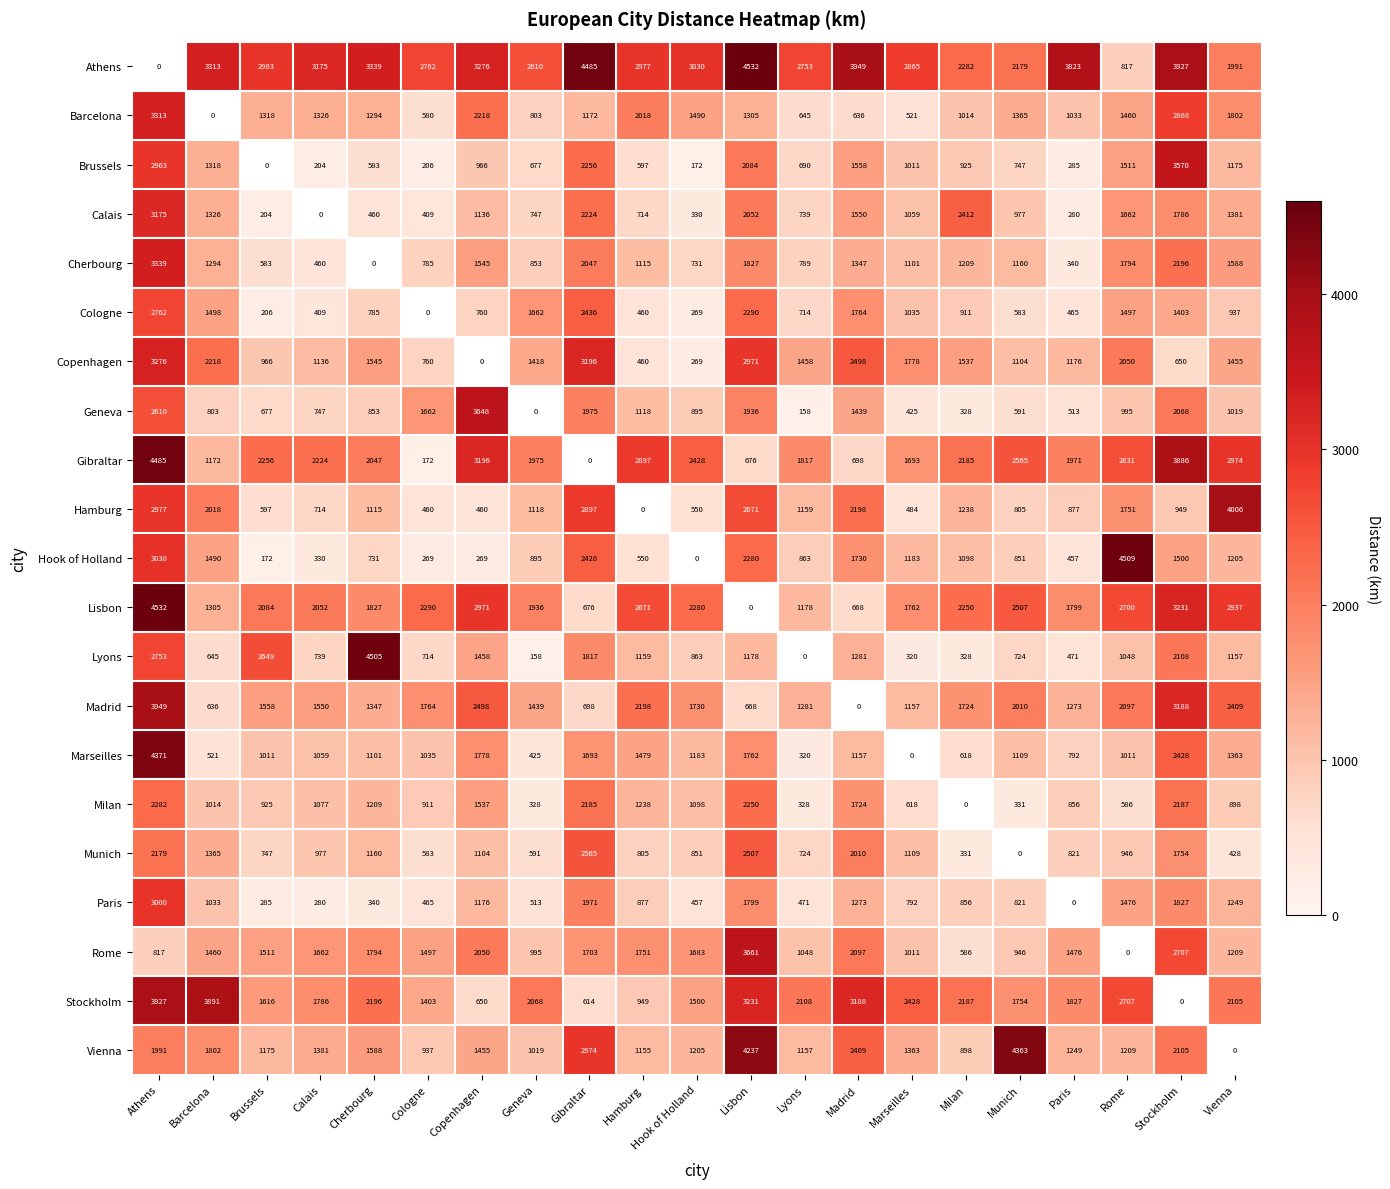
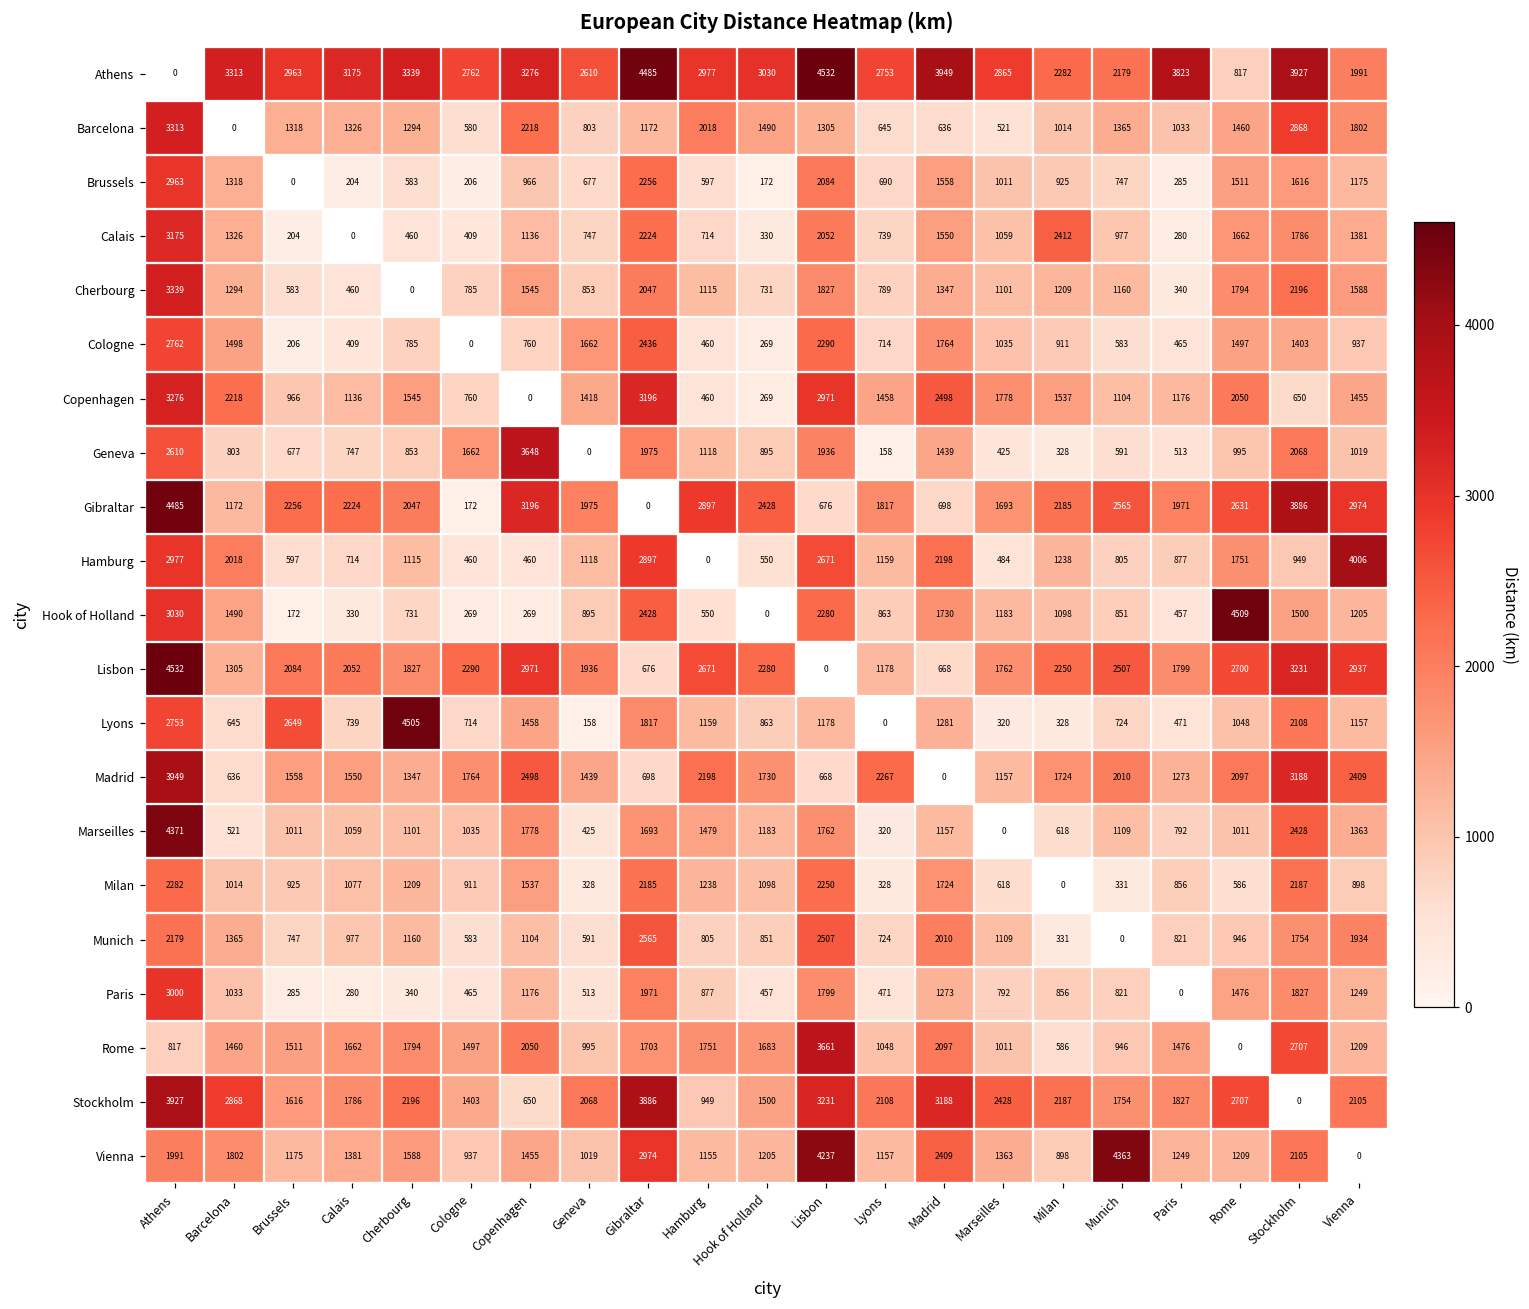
  {
    "Brussels": {
      "Athens": 2963,
      "Barcelona": 1318,
      "Calais": 204,
      "Cherbourg": 583,
      "Cologne": 206,
      "Copenhagen": 966,
      "Geneva": 677,
      "Gibraltar": 2256,
      "Hamburg": 597,
      "Hook of Holland": 172,
      "Lisbon": 2084,
      "Lyons": 690,
      "Madrid": 1558,
      "Marseilles": 1011,
      "Milan": 925,
      "Munich": 747,
      "Paris": 285,
      "Rome": 1511,
-     "Stockholm": 3570,
+     "Stockholm": 1616,
      "Vienna": 1175
    },
    "Madrid": {
      "Athens": 3949,
      "Barcelona": 636,
      "Brussels": 1558,
      "Calais": 1550,
      "Cherbourg": 1347,
      "Cologne": 1764,
      "Copenhagen": 2498,
      "Geneva": 1439,
      "Gibraltar": 698,
      "Hamburg": 2198,
      "Hook of Holland": 1730,
      "Lisbon": 668,
-     "Lyons": 1281,
+     "Lyons": 2267,
      "Marseilles": 1157,
      "Milan": 1724,
      "Munich": 2010,
      "Paris": 1273,
      "Rome": 2097,
      "Stockholm": 3188,
      "Vienna": 2409
    },
    "Munich": {
      "Athens": 2179,
      "Barcelona": 1365,
      "Brussels": 747,
      "Calais": 977,
      "Cherbourg": 1160,
      "Cologne": 583,
      "Copenhagen": 1104,
      "Geneva": 591,
      "Gibraltar": 2565,
      "Hamburg": 805,
      "Hook of Holland": 851,
      "Lisbon": 2507,
      "Lyons": 724,
      "Madrid": 2010,
      "Marseilles": 1109,
      "Milan": 331,
      "Paris": 821,
      "Rome": 946,
      "Stockholm": 1754,
-     "Vienna": 428
+     "Vienna": 1934
    },
    "Stockholm": {
      "Athens": 3927,
-     "Barcelona": 3891,
+     "Barcelona": 2868,
      "Brussels": 1616,
      "Calais": 1786,
      "Cherbourg": 2196,
      "Cologne": 1403,
      "Copenhagen": 650,
      "Geneva": 2068,
-     "Gibraltar": 614,
+     "Gibraltar": 3886,
      "Hamburg": 949,
      "Hook of Holland": 1500,
      "Lisbon": 3231,
      "Lyons": 2108,
      "Madrid": 3188,
      "Marseilles": 2428,
      "Milan": 2187,
      "Munich": 1754,
      "Paris": 1827,
      "Rome": 2707,
      "Vienna": 2105
    }
  }
